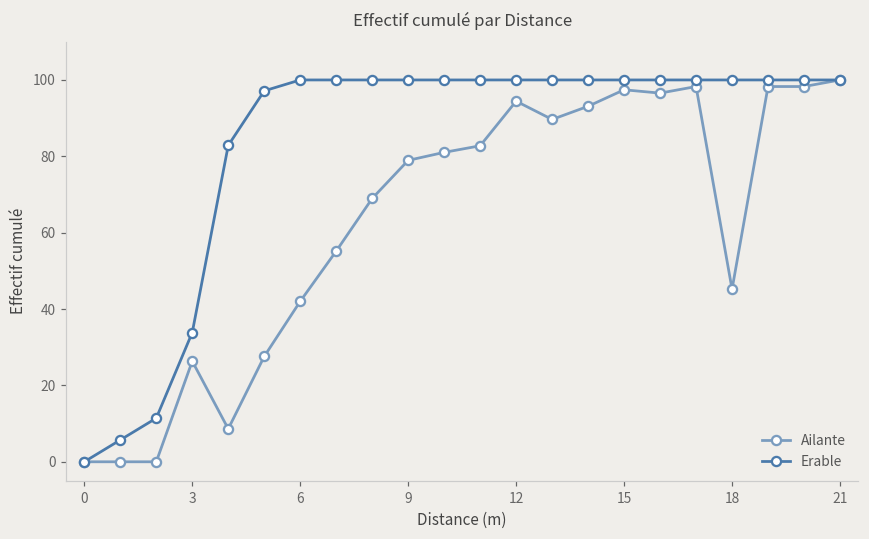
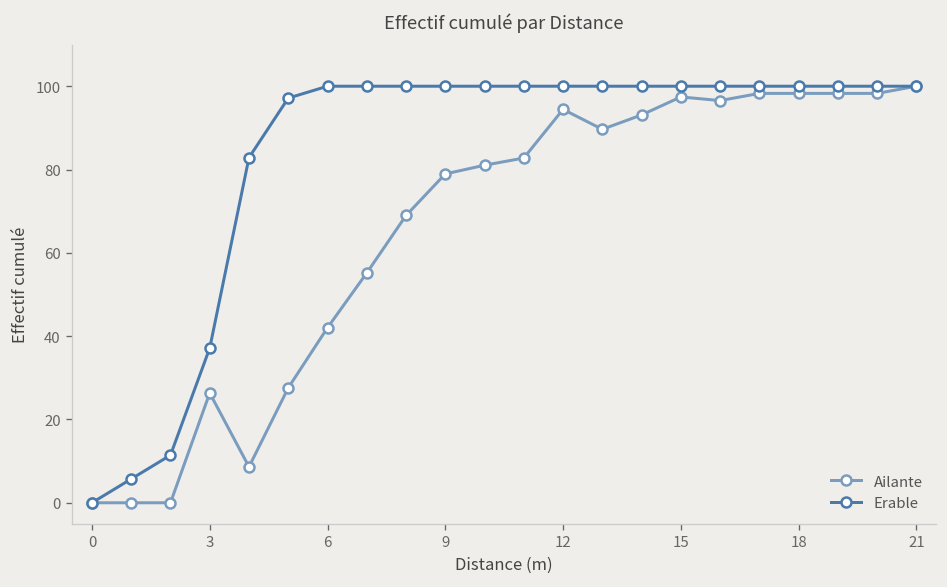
  {
    "Ailante": {
      "3": 26,
      "6": 42,
      "9": 79,
      "12": 94,
      "15": 97,
-     "18": 45
+     "18": 98
    },
    "Erable": {
-     "3": 34,
+     "3": 37,
      "6": 100,
      "9": 100,
      "12": 100,
      "15": 100,
      "18": 100
    }
  }
